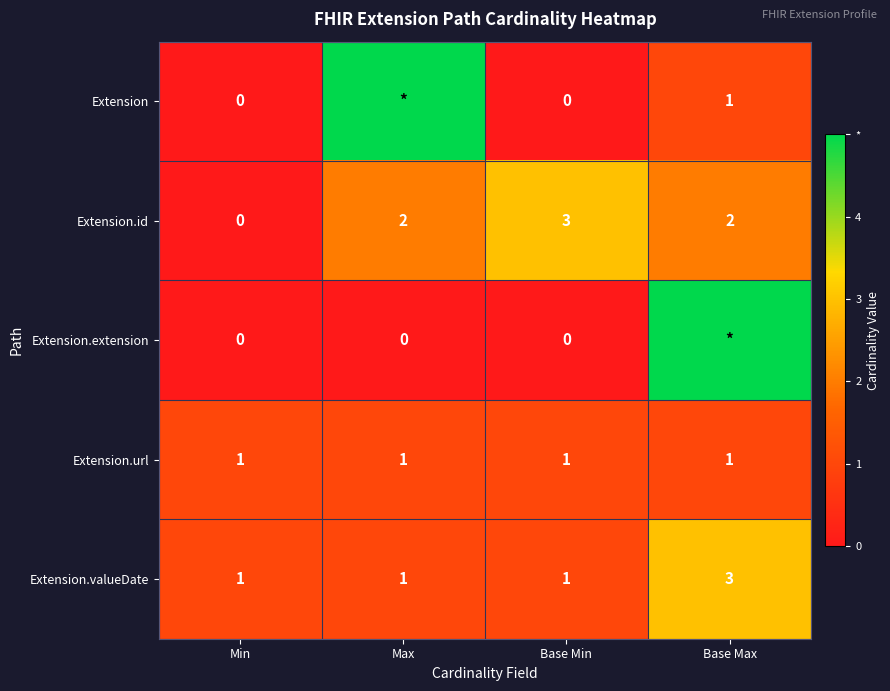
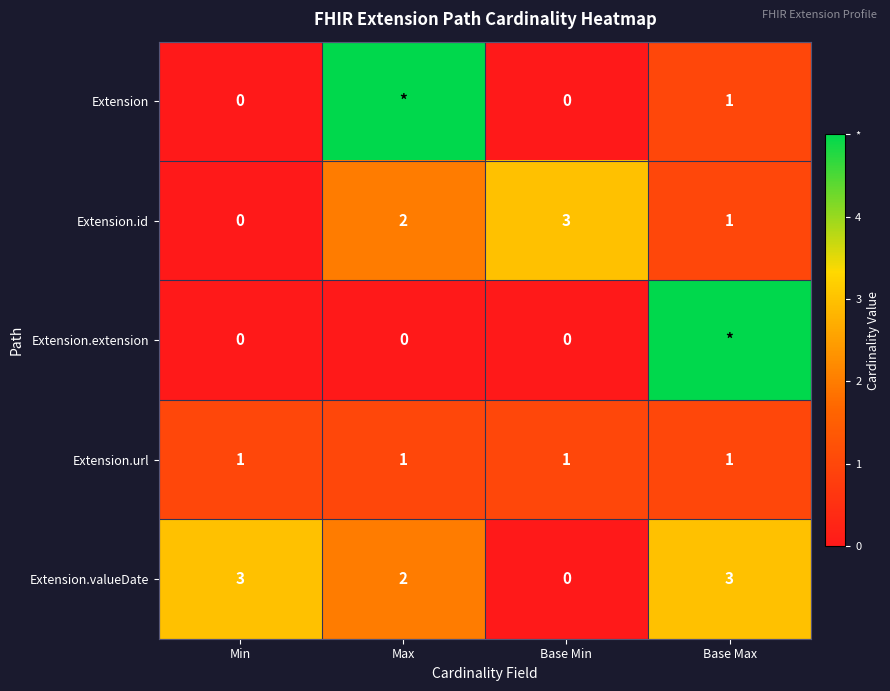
  {
    "Extension": {
      "Min": 0,
      "Base Min": 0,
      "Base Max": 1
    },
    "Extension.id": {
      "Min": 0,
      "Max": 2,
      "Base Min": 3,
-     "Base Max": 2
+     "Base Max": 1
    },
    "Extension.extension": {
      "Min": 0,
      "Max": 0,
      "Base Min": 0
    },
    "Extension.url": {
      "Min": 1,
      "Max": 1,
      "Base Min": 1,
      "Base Max": 1
    },
    "Extension.valueDate": {
-     "Min": 1,
-     "Max": 1,
-     "Base Min": 1,
+     "Min": 3,
+     "Max": 2,
+     "Base Min": 0,
      "Base Max": 3
    }
  }
